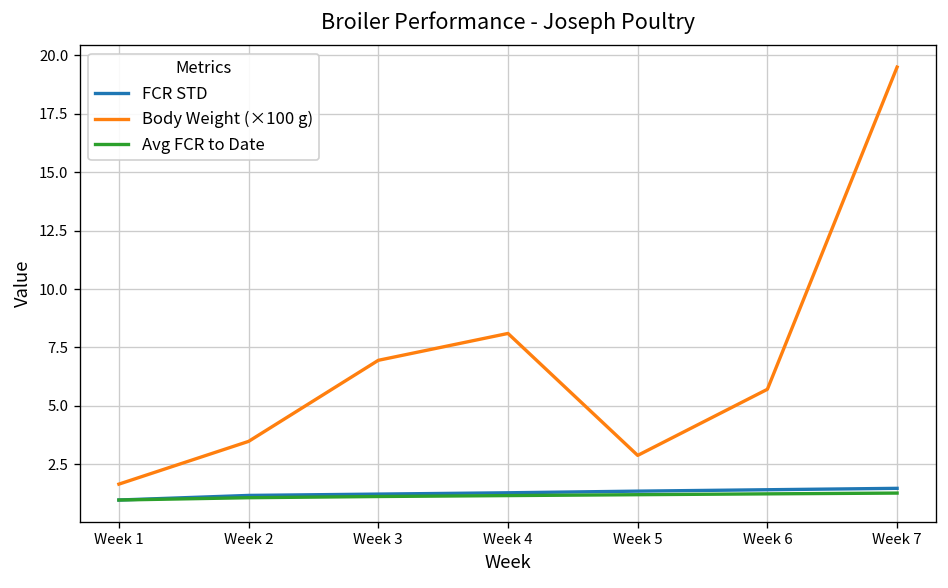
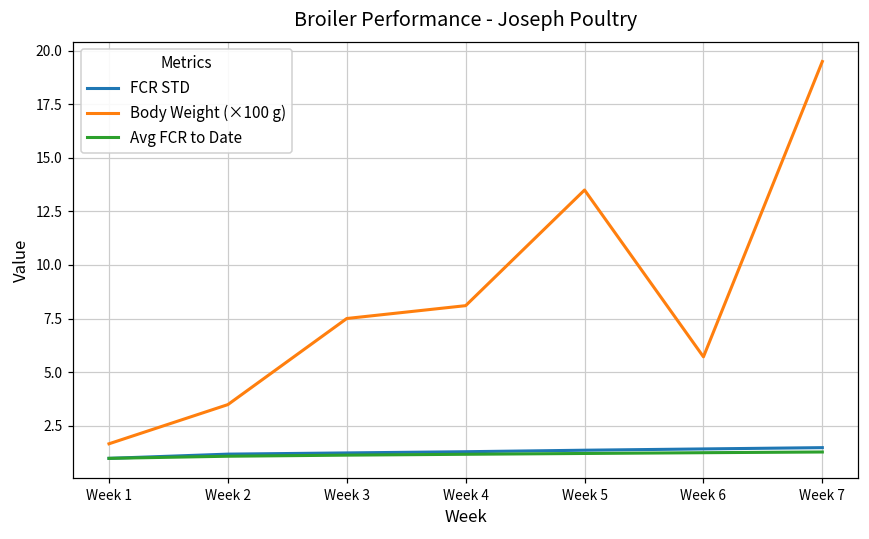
  {
    "FCR STD": {
      "Week 5": 1.4,
      "Week 6": 1.4,
      "Week 7": 1.5
    },
    "Body Weight (×100 g)": {
      "Week 1": 1.7,
      "Week 2": 3.5,
-     "Week 3": 7.0,
+     "Week 3": 7.5,
      "Week 4": 8.1,
-     "Week 5": 2.9,
+     "Week 5": 13.5,
      "Week 6": 5.7,
      "Week 7": 19.5
    },
    "Avg FCR to Date": {
      "Week 5": 1.2,
      "Week 6": 1.2,
      "Week 7": 1.3
    }
  }
